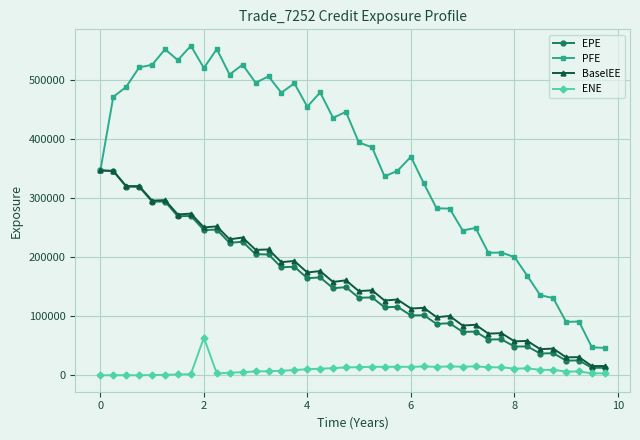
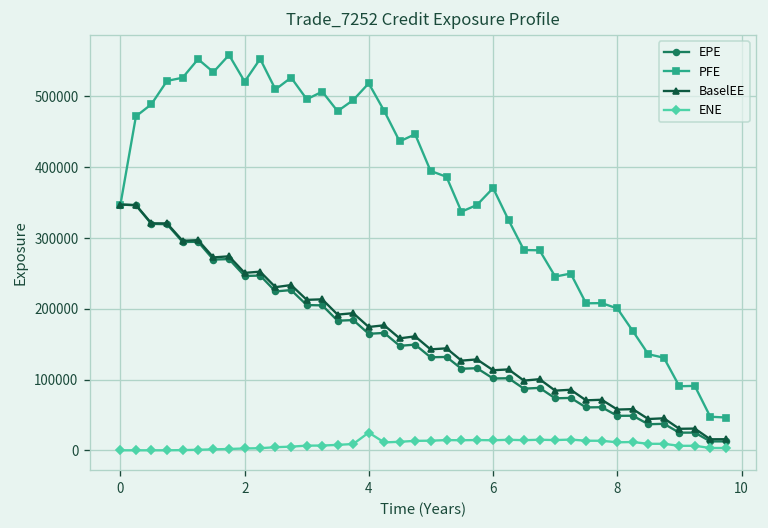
  {
    "PFE": {
      "2": 520000,
-     "4": 460000,
+     "4": 520000,
      "6": 370000,
      "8": 200000
    },
    "ENE": {
      "0": 0,
-     "2": 60000,
-     "4": 10000,
+     "2": 0,
+     "4": 30000,
      "6": 10000,
      "8": 10000
    }
  }
